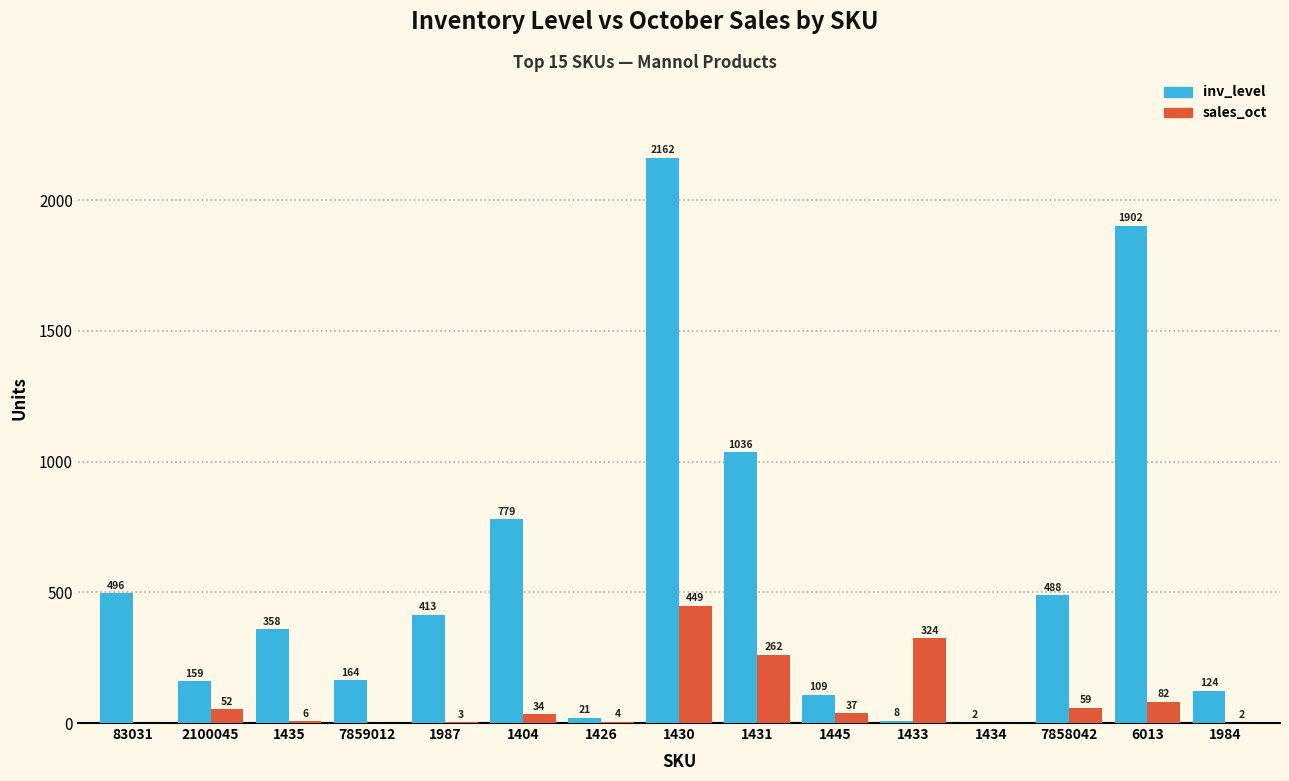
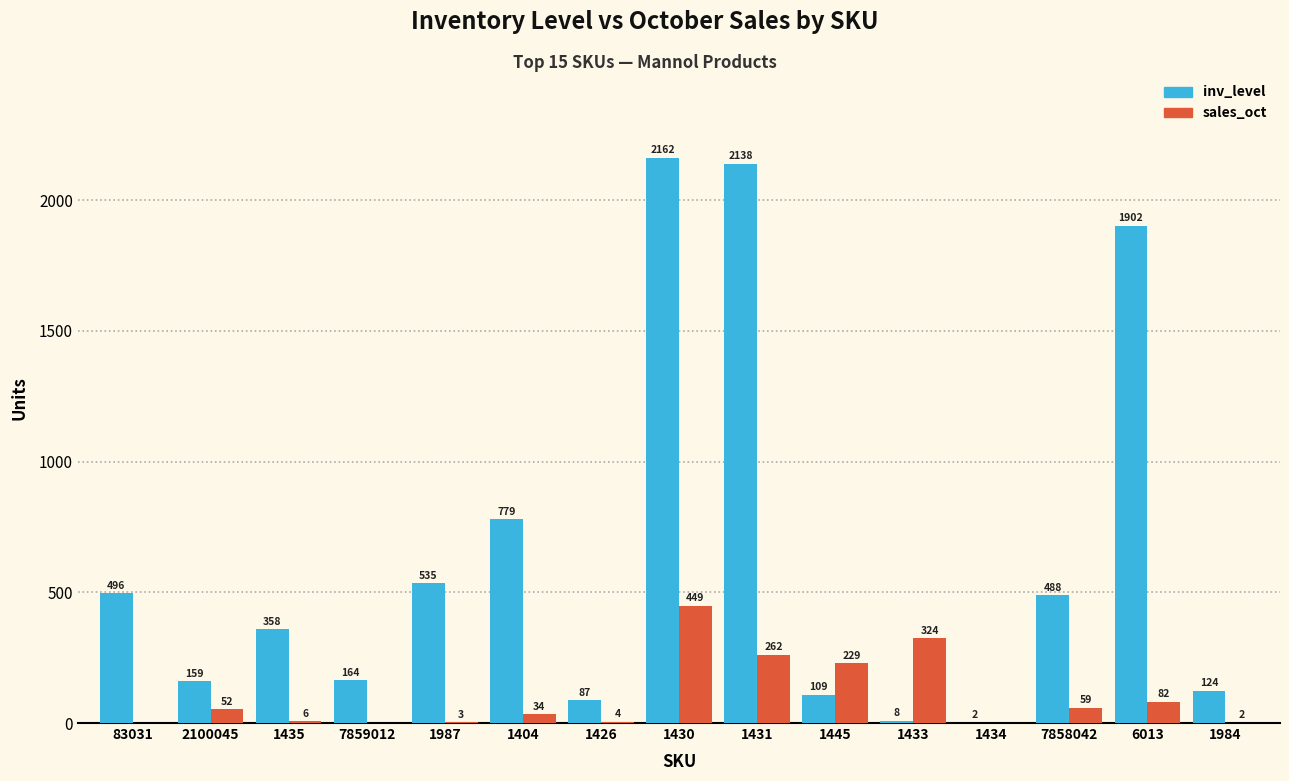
  {
    "inv_level": {
      "83031": 496,
      "2100045": 159,
      "1435": 358,
      "7859012": 164,
-     "1987": 413,
+     "1987": 535,
      "1404": 779,
-     "1426": 21,
+     "1426": 87,
      "1430": 2162,
-     "1431": 1036,
+     "1431": 2138,
      "1445": 109,
      "1433": 8,
      "1434": 2,
      "7858042": 488,
      "6013": 1902,
      "1984": 124
    },
    "sales_oct": {
      "2100045": 52,
      "1435": 6,
      "1987": 3,
      "1404": 34,
      "1426": 4,
      "1430": 449,
      "1431": 262,
-     "1445": 37,
+     "1445": 229,
      "1433": 324,
      "7858042": 59,
      "6013": 82,
      "1984": 2
    }
  }
